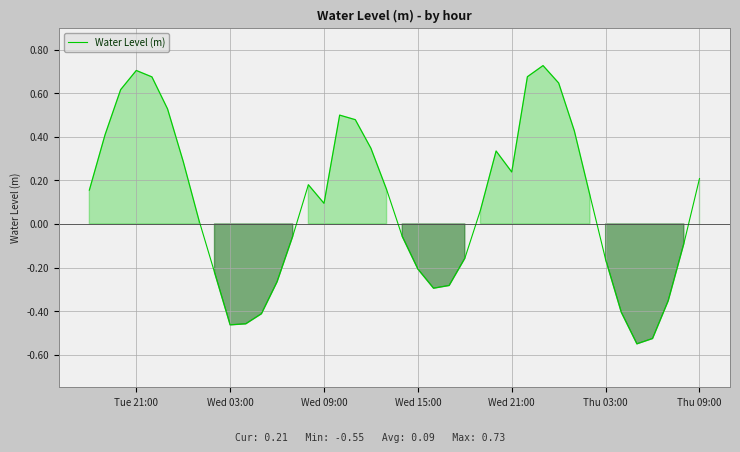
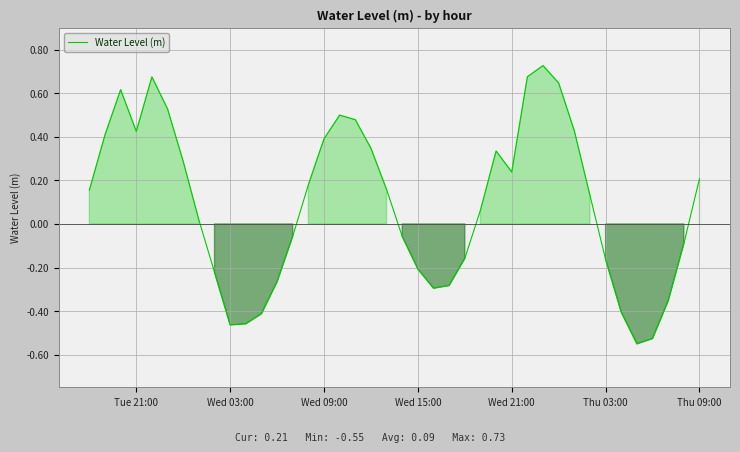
  {
-   "Tue 21:00": 0.70,
+   "Tue 21:00": 0.43,
    "Wed 03:00": -0.46,
-   "Wed 09:00": 0.09,
+   "Wed 09:00": 0.39,
    "Wed 15:00": -0.21,
    "Wed 21:00": 0.24,
    "Thu 03:00": -0.16,
    "Thu 09:00": 0.21
  }
